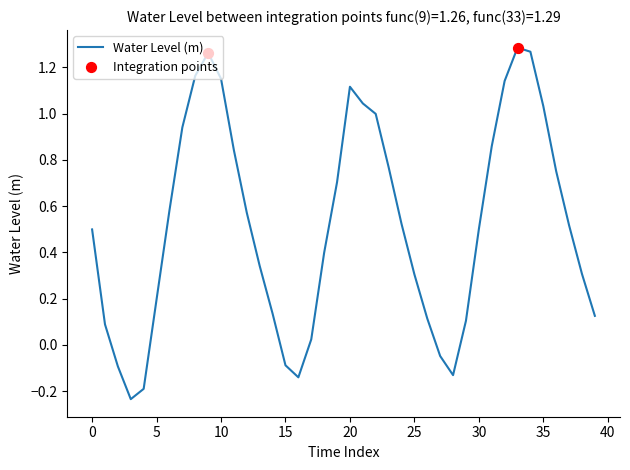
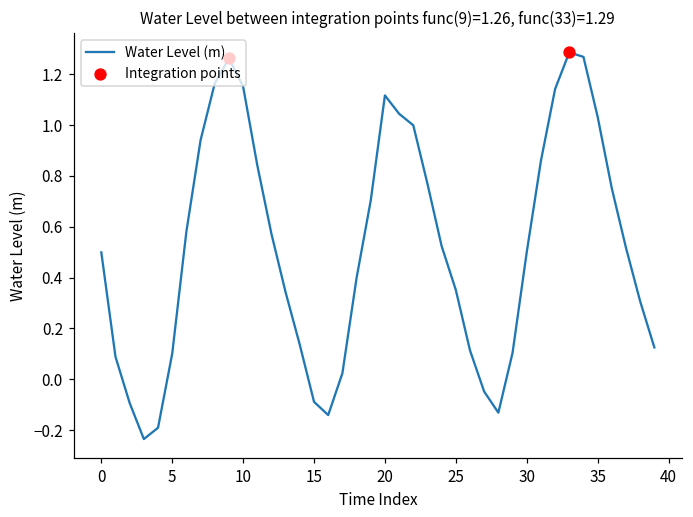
  {
    "Water Level (m)": {
      "0": 0.50,
-     "5": 0.20,
+     "5": 0.10,
      "10": 1.15,
      "15": -0.09,
      "20": 1.12,
-     "25": 0.31,
+     "25": 0.35,
      "30": 0.50,
      "35": 1.03
    }
  }
